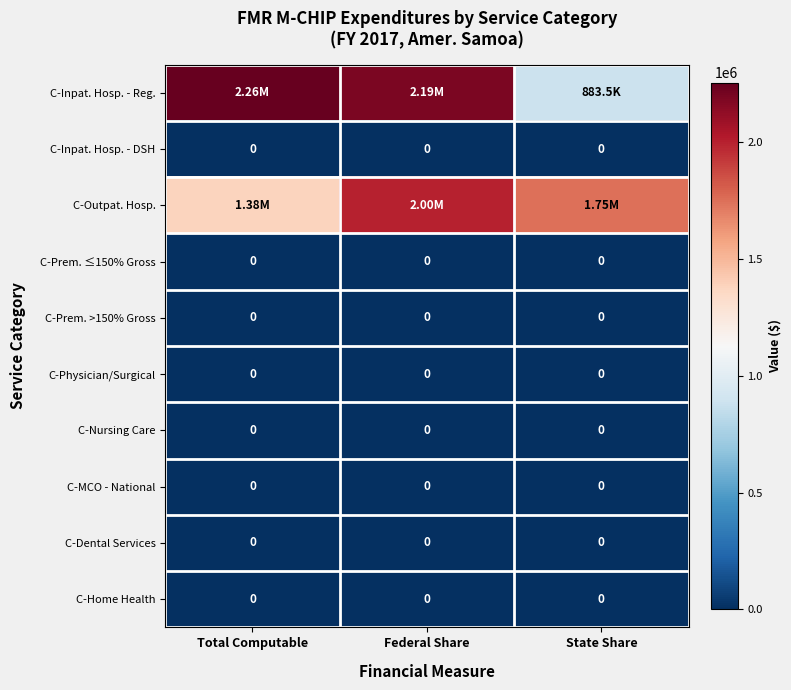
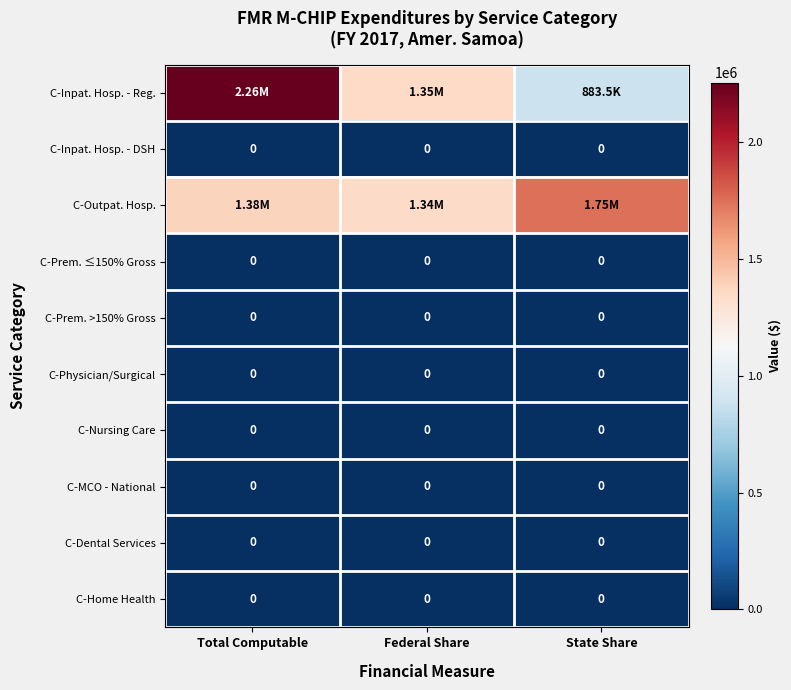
  {
    "C-Inpat. Hosp. - Reg.": {
      "Total Computable": "2.26M",
-     "Federal Share": "2.19M",
+     "Federal Share": "1.35M",
      "State Share": "883.5K"
    },
    "C-Inpat. Hosp. - DSH": {
      "Total Computable": "0",
      "Federal Share": "0",
      "State Share": "0"
    },
    "C-Outpat. Hosp.": {
      "Total Computable": "1.38M",
-     "Federal Share": "2.00M",
+     "Federal Share": "1.34M",
      "State Share": "1.75M"
    },
    "C-Prem. ≤150% Gross": {
      "Total Computable": "0",
      "Federal Share": "0",
      "State Share": "0"
    },
    "C-Prem. >150% Gross": {
      "Total Computable": "0",
      "Federal Share": "0",
      "State Share": "0"
    },
    "C-Physician/Surgical": {
      "Total Computable": "0",
      "Federal Share": "0",
      "State Share": "0"
    },
    "C-Nursing Care": {
      "Total Computable": "0",
      "Federal Share": "0",
      "State Share": "0"
    },
    "C-MCO - National": {
      "Total Computable": "0",
      "Federal Share": "0",
      "State Share": "0"
    },
    "C-Dental Services": {
      "Total Computable": "0",
      "Federal Share": "0",
      "State Share": "0"
    },
    "C-Home Health": {
      "Total Computable": "0",
      "Federal Share": "0",
      "State Share": "0"
    }
  }
